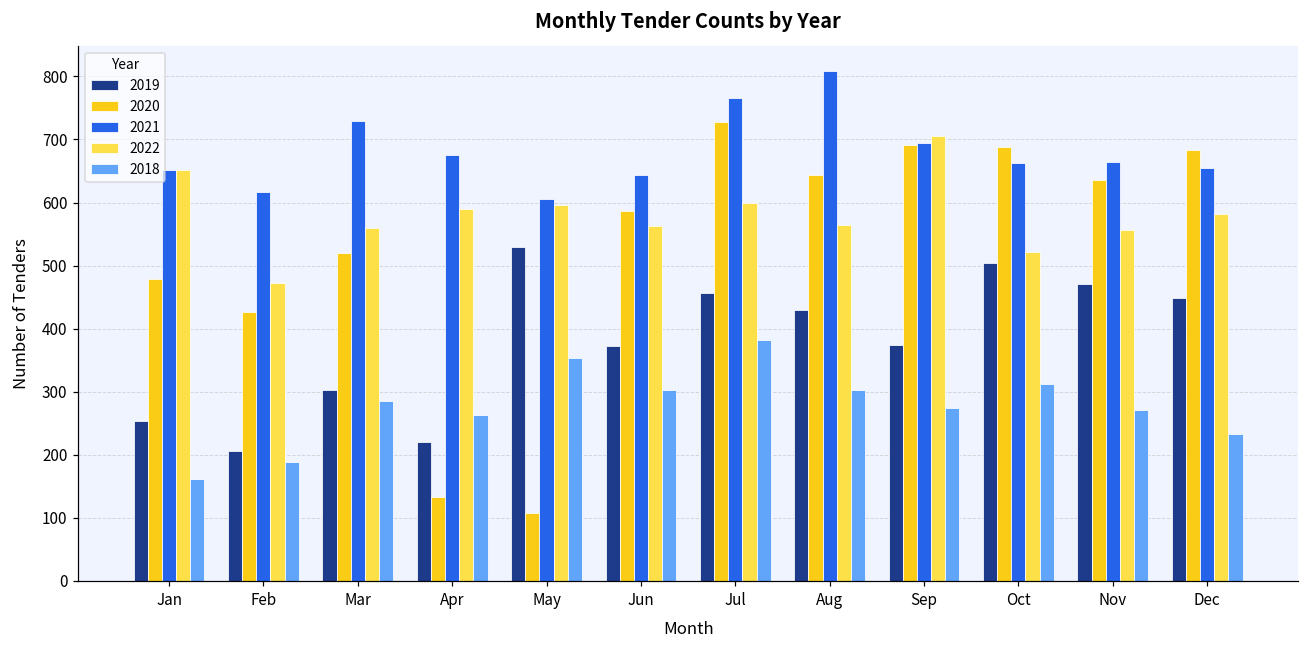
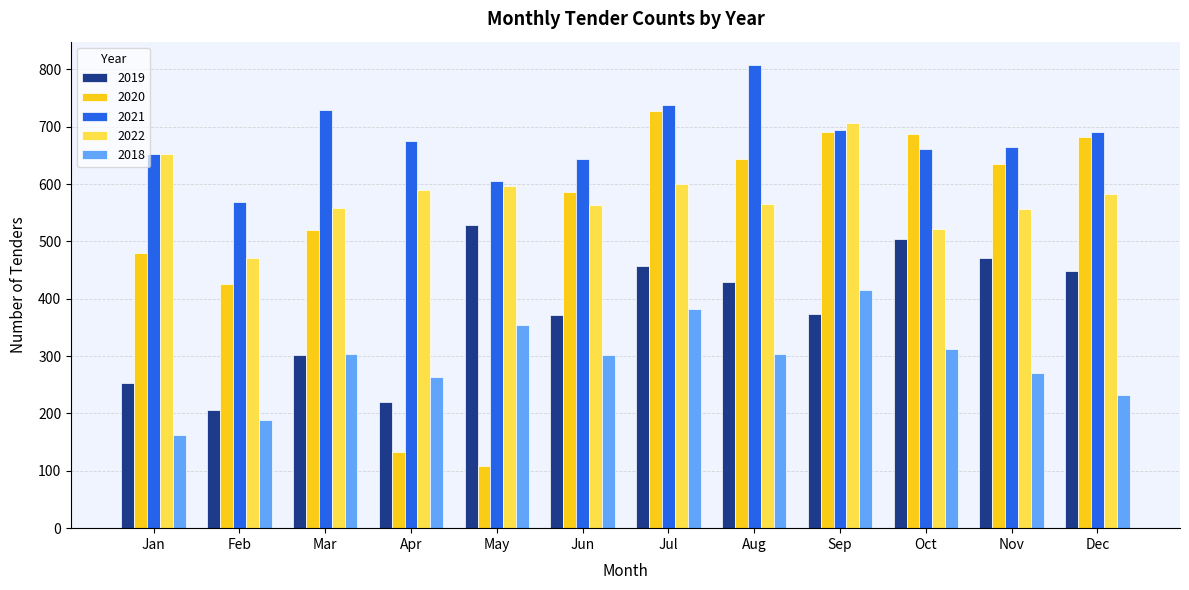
  {
    "2019": {
      "Jan": 250,
      "Feb": 210,
      "Mar": 300,
      "Apr": 220,
      "May": 530,
      "Jun": 370,
      "Jul": 460,
      "Aug": 430,
      "Sep": 370,
      "Oct": 500,
      "Nov": 470,
      "Dec": 450
    },
    "2021": {
      "Jan": 650,
-     "Feb": 620,
+     "Feb": 570,
      "Mar": 730,
      "Apr": 680,
      "May": 610,
      "Jun": 640,
-     "Jul": 770,
+     "Jul": 740,
      "Aug": 810,
      "Sep": 700,
      "Oct": 660,
      "Nov": 660,
-     "Dec": 660
+     "Dec": 690
    },
    "2018": {
      "Jan": 160,
      "Feb": 190,
-     "Mar": 290,
+     "Mar": 300,
      "Apr": 260,
      "May": 350,
      "Jun": 300,
      "Jul": 380,
      "Aug": 300,
-     "Sep": 270,
+     "Sep": 420,
      "Oct": 310,
      "Nov": 270,
      "Dec": 230
    }
  }
